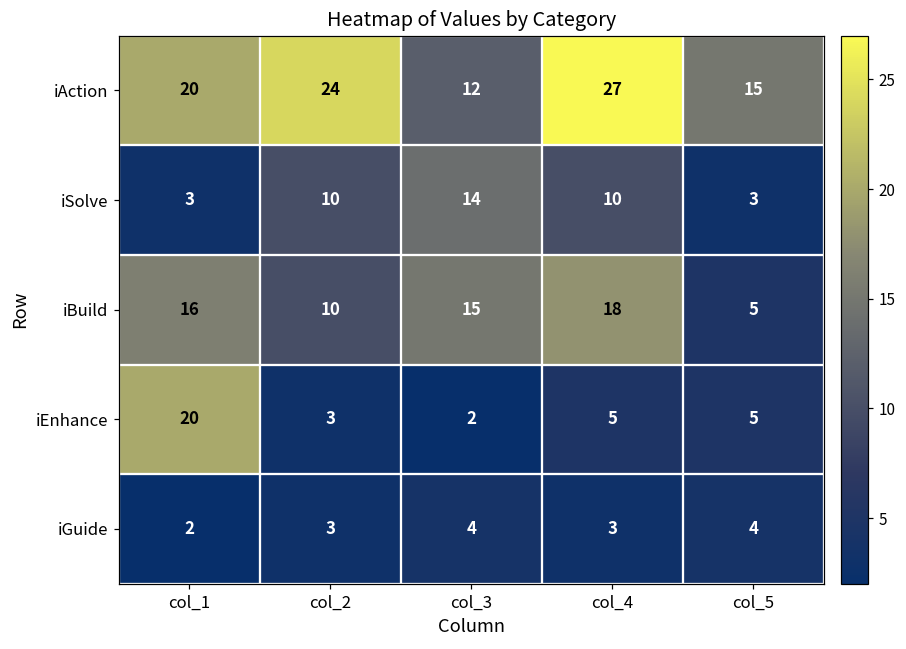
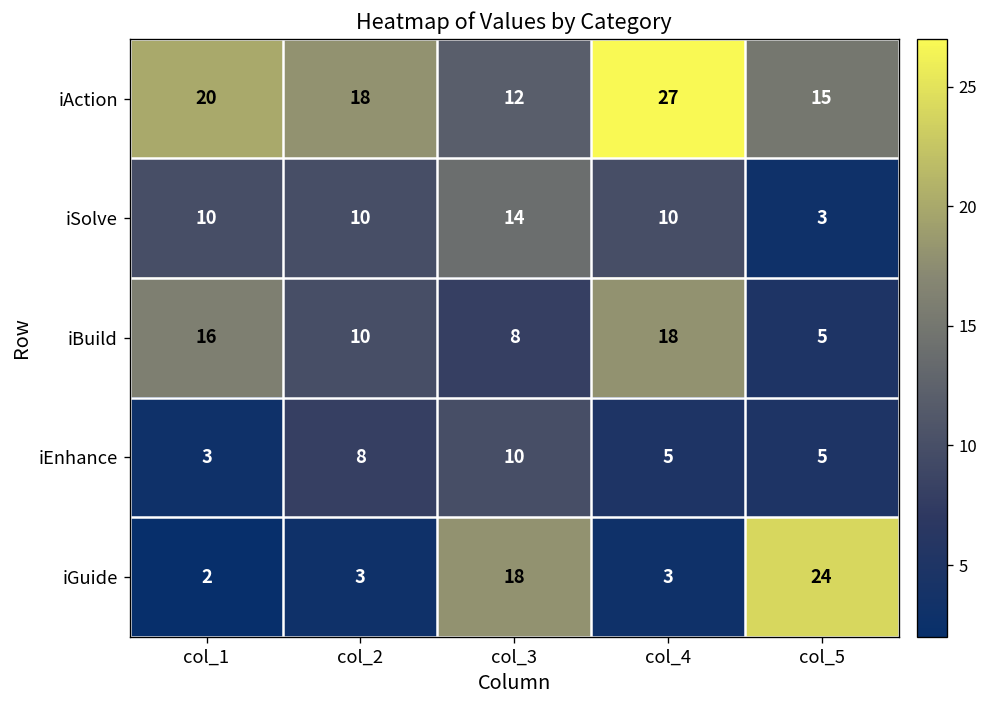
  {
    "iAction": {
      "col_1": 20,
-     "col_2": 24,
+     "col_2": 18,
      "col_3": 12,
      "col_4": 27,
      "col_5": 15
    },
    "iSolve": {
-     "col_1": 3,
+     "col_1": 10,
      "col_2": 10,
      "col_3": 14,
      "col_4": 10,
      "col_5": 3
    },
    "iBuild": {
      "col_1": 16,
      "col_2": 10,
-     "col_3": 15,
+     "col_3": 8,
      "col_4": 18,
      "col_5": 5
    },
    "iEnhance": {
-     "col_1": 20,
-     "col_2": 3,
-     "col_3": 2,
+     "col_1": 3,
+     "col_2": 8,
+     "col_3": 10,
      "col_4": 5,
      "col_5": 5
    },
    "iGuide": {
      "col_1": 2,
      "col_2": 3,
-     "col_3": 4,
+     "col_3": 18,
      "col_4": 3,
-     "col_5": 4
+     "col_5": 24
    }
  }
